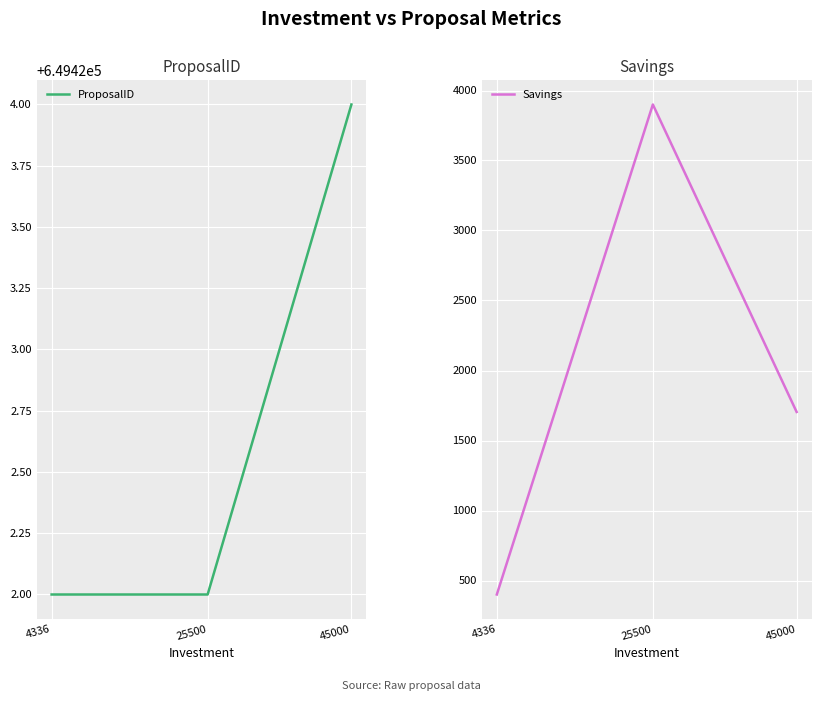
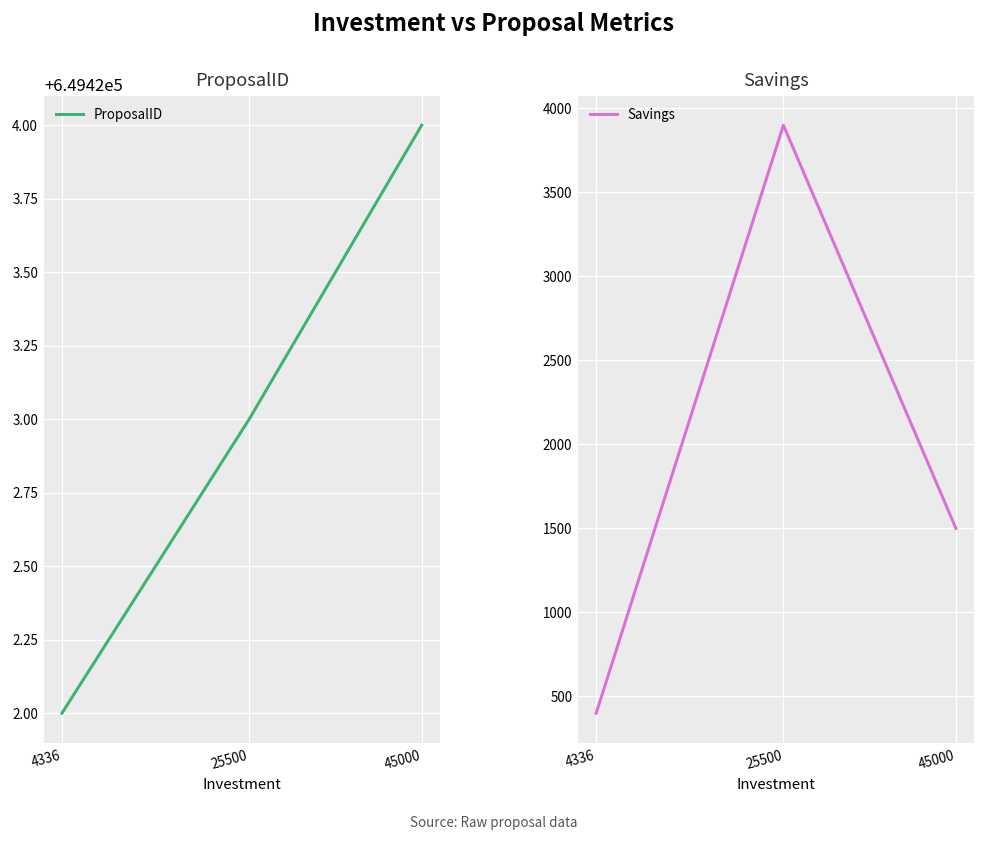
  {
    "ProposalID": {
      "4336": 649422,
-     "25500": 649422,
+     "25500": 649423,
      "45000": 649424
    },
    "Savings": {
      "4336": 400,
      "25500": 3900,
-     "45000": 1700
+     "45000": 1500
    }
  }
